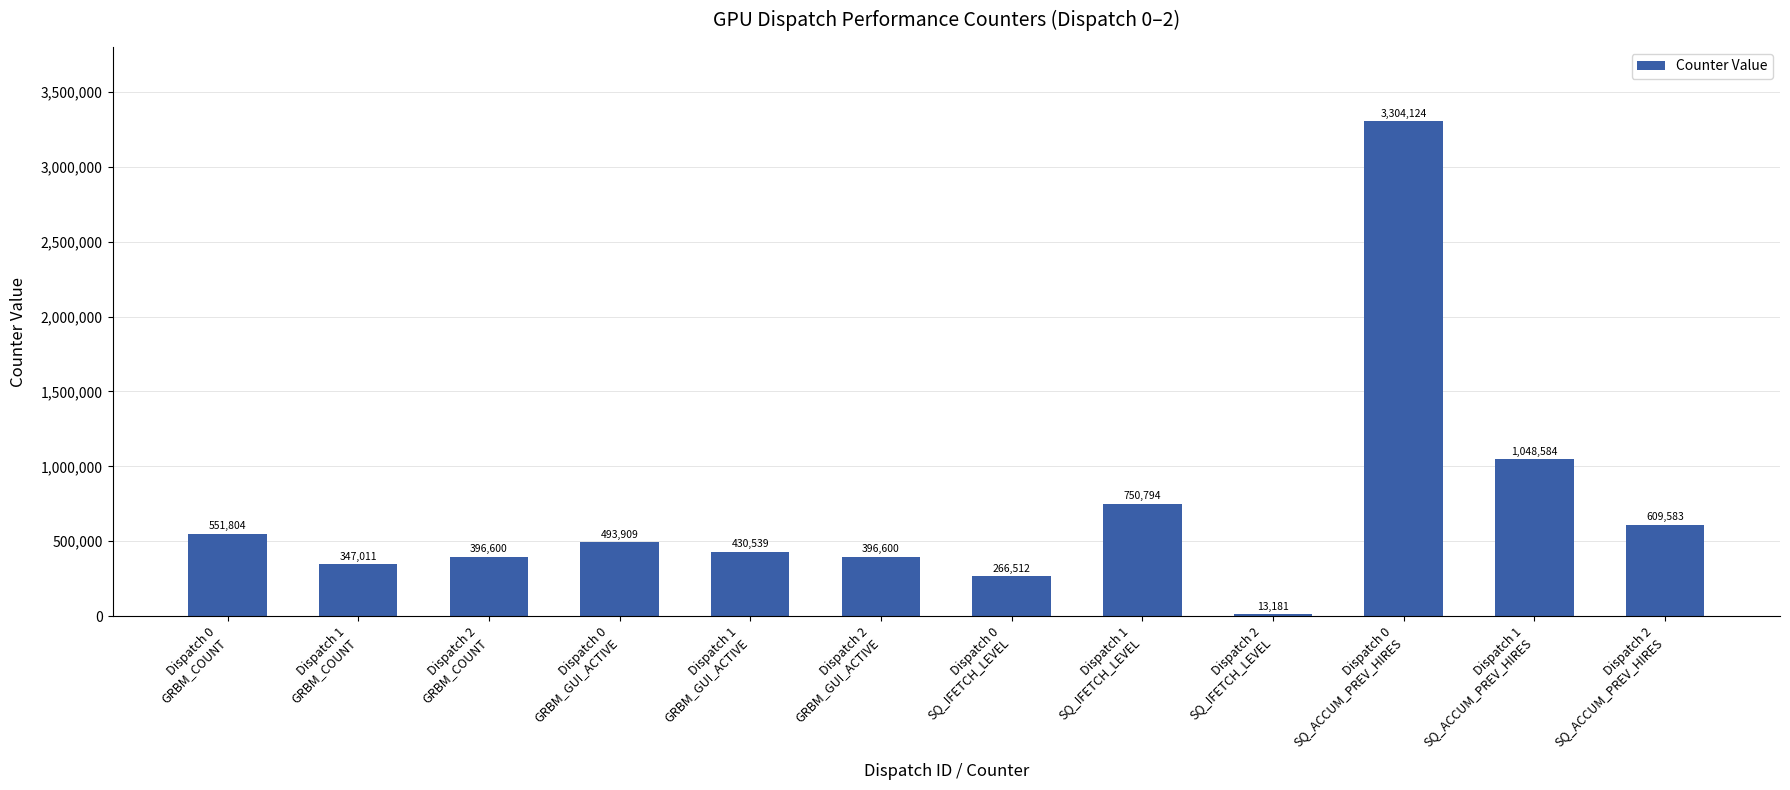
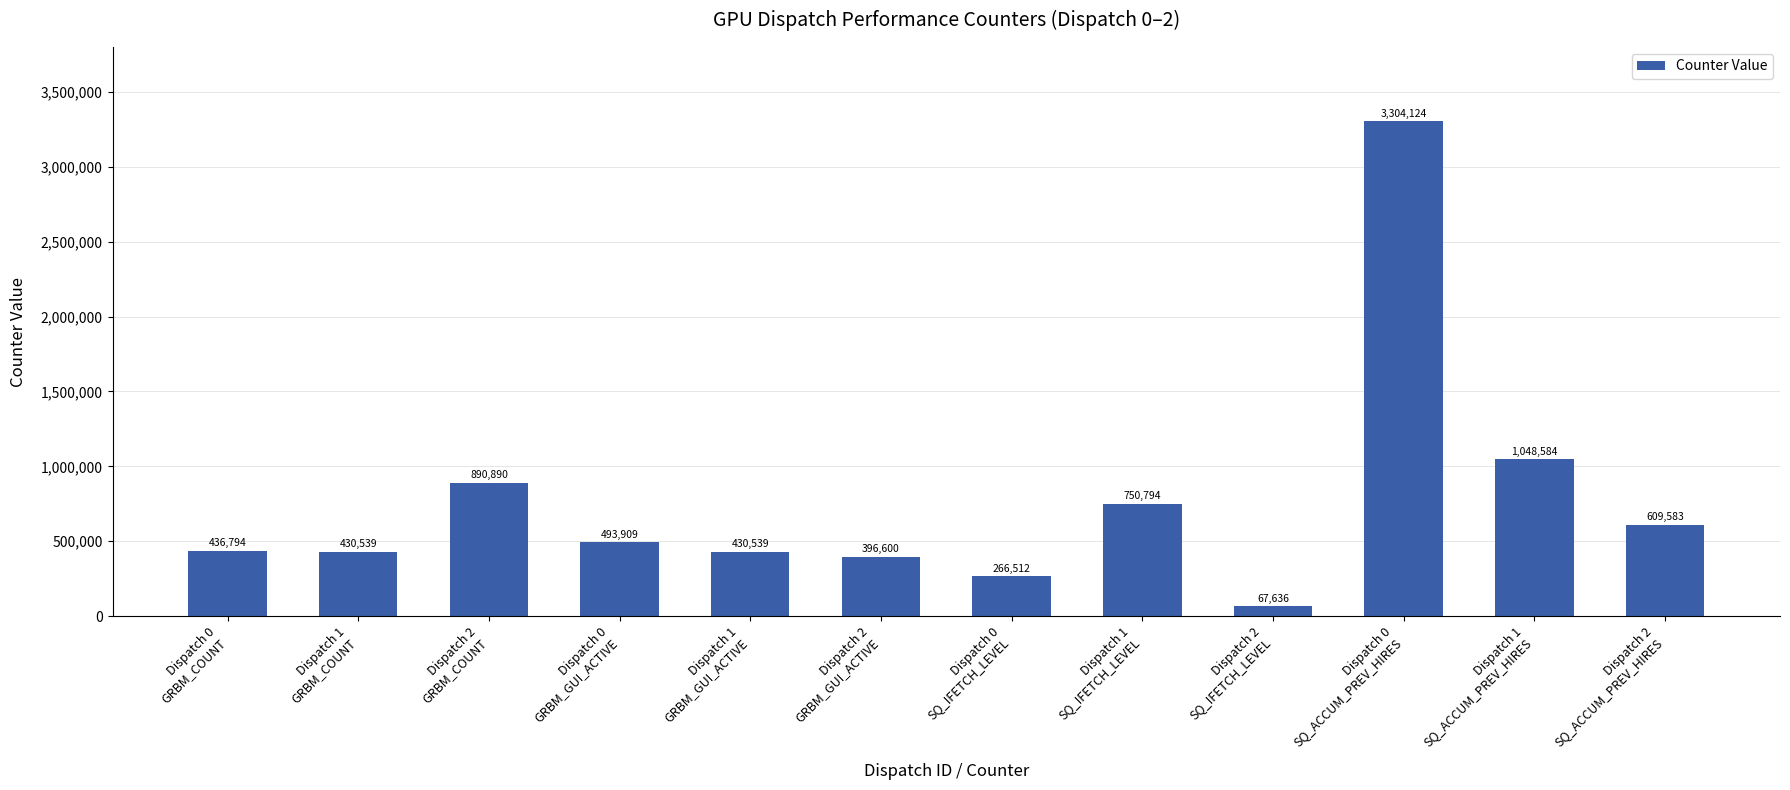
  {
-   "Dispatch 0 GRBM_COUNT": "551,804",
-   "Dispatch 1 GRBM_COUNT": "347,011",
-   "Dispatch 2 GRBM_COUNT": "396,600",
+   "Dispatch 0 GRBM_COUNT": "436,794",
+   "Dispatch 1 GRBM_COUNT": "430,539",
+   "Dispatch 2 GRBM_COUNT": "890,890",
    "Dispatch 0 GRBM_GUI_ACTIVE": "493,909",
    "Dispatch 1 GRBM_GUI_ACTIVE": "430,539",
    "Dispatch 2 GRBM_GUI_ACTIVE": "396,600",
    "Dispatch 0 SQ_IFETCH_LEVEL": "266,512",
    "Dispatch 1 SQ_IFETCH_LEVEL": "750,794",
-   "Dispatch 2 SQ_IFETCH_LEVEL": "13,181",
+   "Dispatch 2 SQ_IFETCH_LEVEL": "67,636",
    "Dispatch 0 SQ_ACCUM_PREV_HIRES": "3,304,124",
    "Dispatch 1 SQ_ACCUM_PREV_HIRES": "1,048,584",
    "Dispatch 2 SQ_ACCUM_PREV_HIRES": "609,583"
  }
